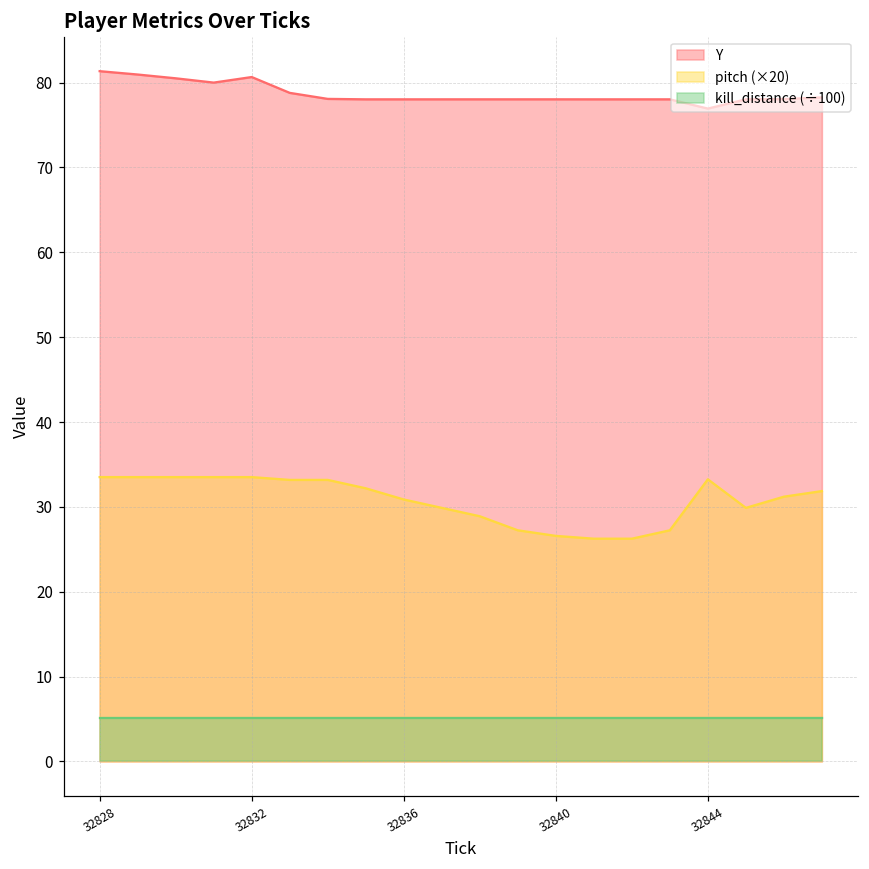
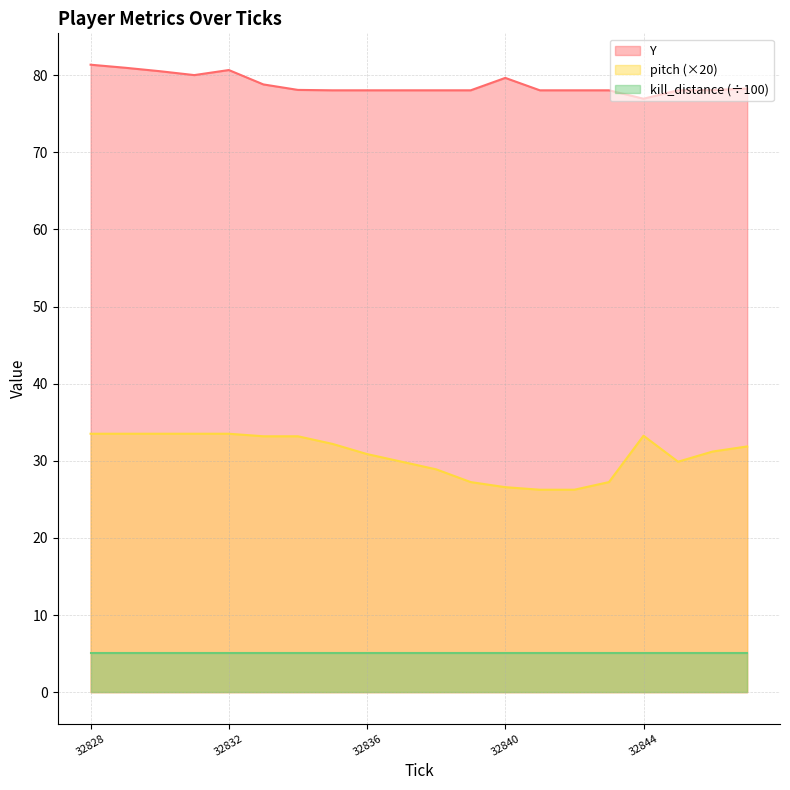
  {
    "Y": {
      "32828": 81,
      "32832": 81,
      "32836": 78,
-     "32840": 78
+     "32840": 80
    },
    "pitch (×20)": {
      "32828": 34,
      "32832": 34,
      "32836": 31,
      "32840": 27,
      "32844": 33
    },
    "kill_distance (÷100)": {
      "32828": 5,
      "32832": 5,
      "32836": 5,
      "32840": 5,
      "32844": 5
    }
  }
